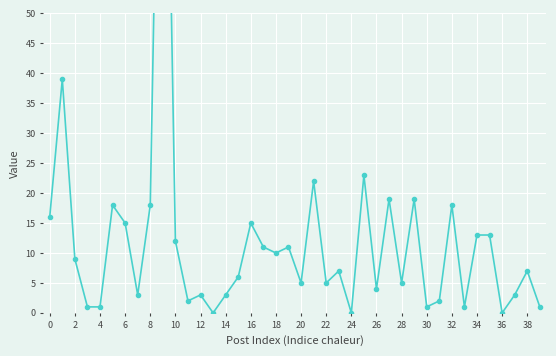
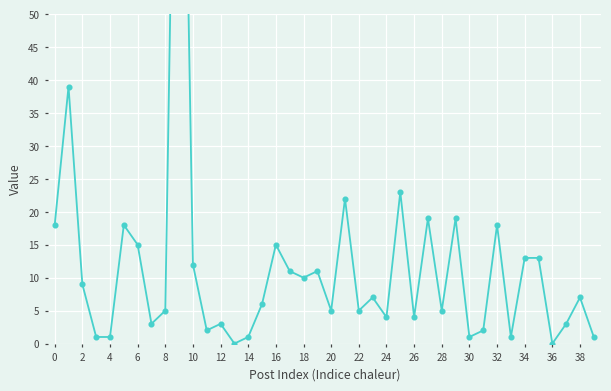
  {
-   "0": 16,
+   "0": 18,
    "2": 9,
    "4": 1,
    "6": 15,
-   "8": 18,
+   "8": 5,
    "10": 12,
    "12": 3,
-   "14": 3,
+   "14": 1,
    "16": 15,
    "18": 10,
    "20": 5,
    "22": 5,
-   "24": 0,
+   "24": 4,
    "26": 4,
    "28": 5,
    "30": 1,
    "32": 18,
    "34": 13,
    "36": 0,
    "38": 7
  }
